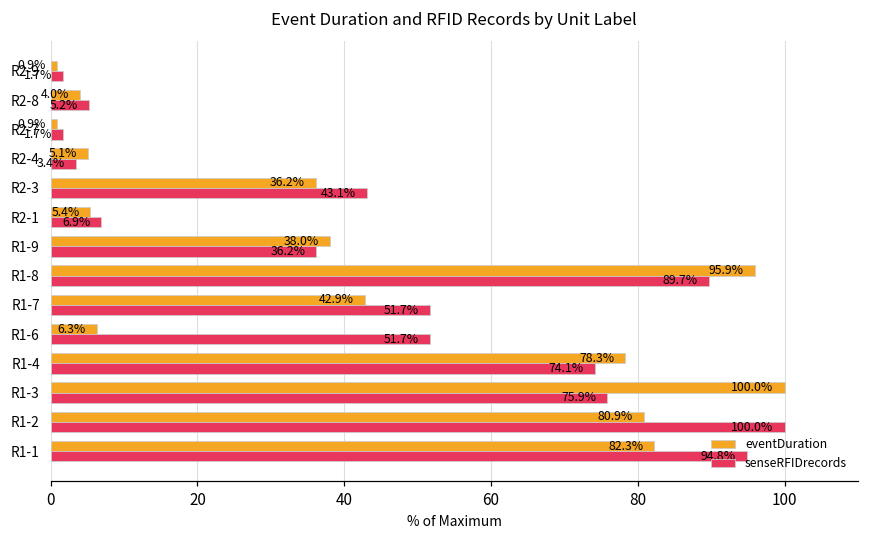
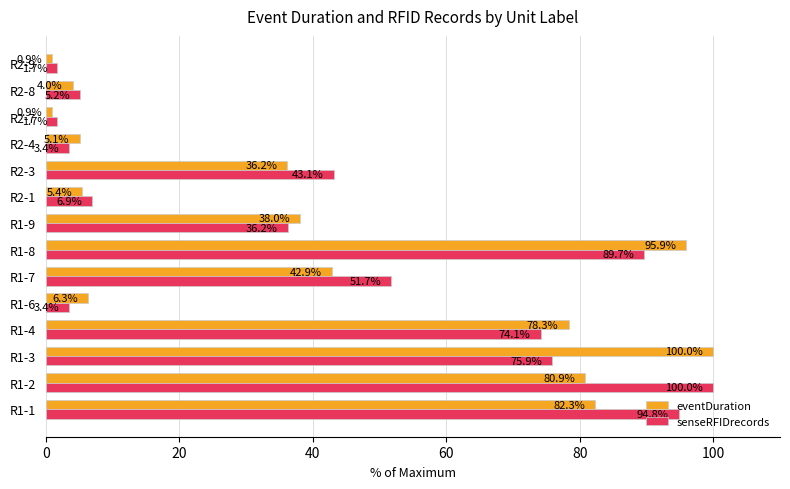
  {
    "eventDuration": {
      "R2-9": "0.9%",
      "R2-8": "4.0%",
      "R2-7": "0.9%",
      "R2-4": "5.1%",
      "R2-3": "36.2%",
      "R2-1": "5.4%",
      "R1-9": "38.0%",
      "R1-8": "95.9%",
      "R1-7": "42.9%",
      "R1-6": "6.3%",
      "R1-4": "78.3%",
      "R1-3": "100.0%",
      "R1-2": "80.9%",
      "R1-1": "82.3%"
    },
    "senseRFIDrecords": {
      "R2-9": "1.7%",
      "R2-8": "5.2%",
      "R2-7": "1.7%",
      "R2-4": "3.4%",
      "R2-3": "43.1%",
      "R2-1": "6.9%",
      "R1-9": "36.2%",
      "R1-8": "89.7%",
      "R1-7": "51.7%",
-     "R1-6": "51.7%",
+     "R1-6": "3.4%",
      "R1-4": "74.1%",
      "R1-3": "75.9%",
      "R1-2": "100.0%",
      "R1-1": "94.8%"
    }
  }
